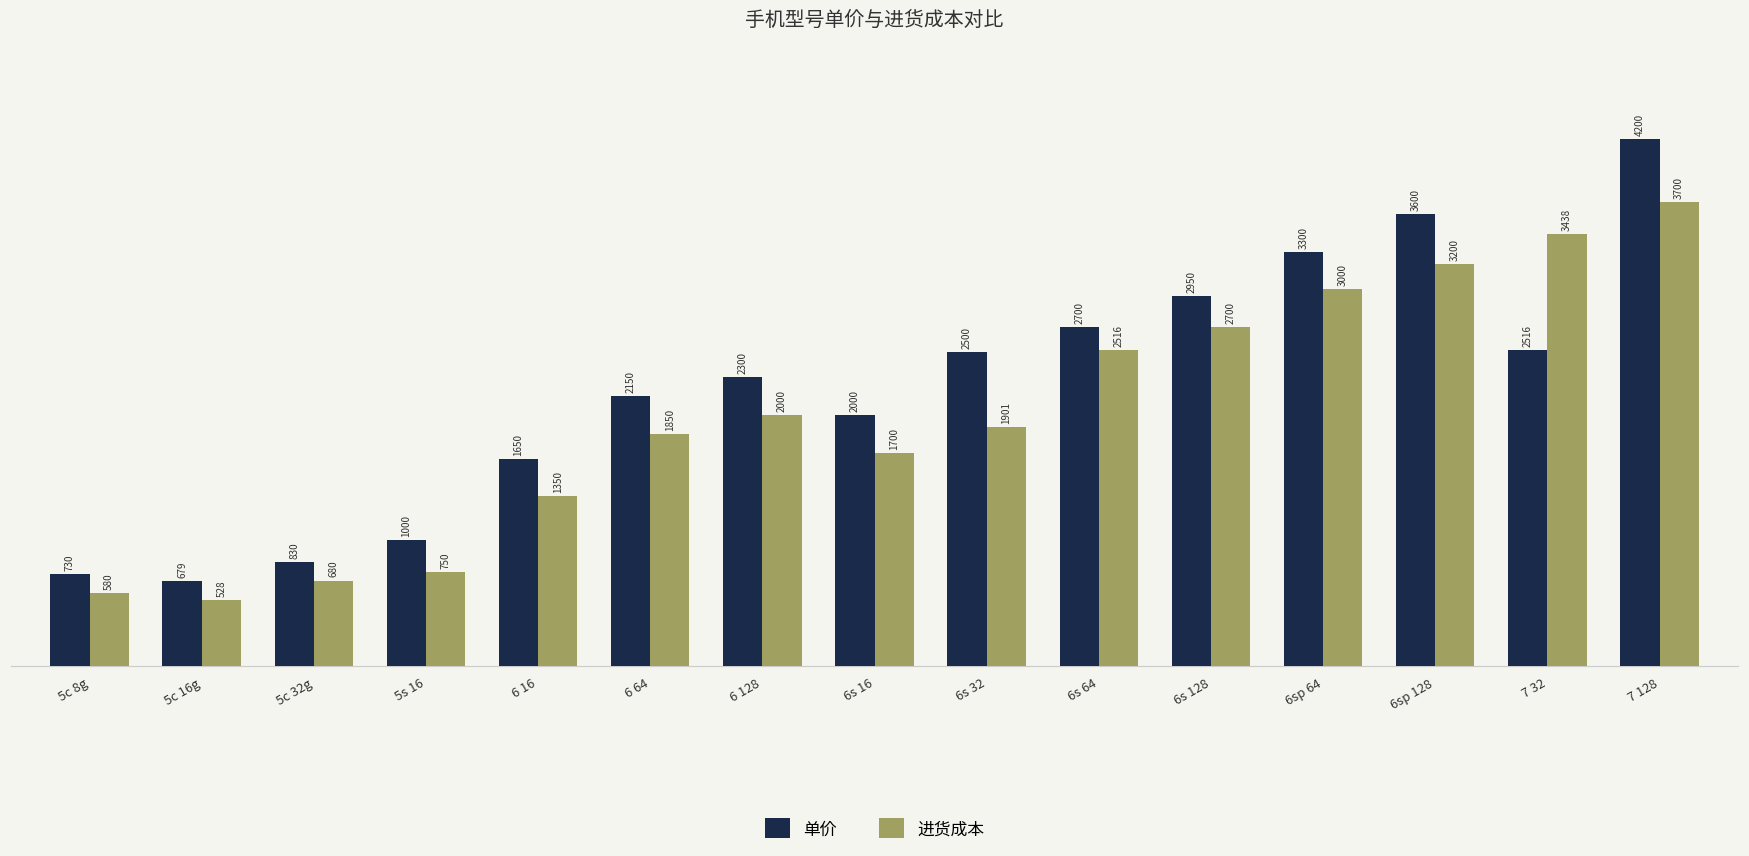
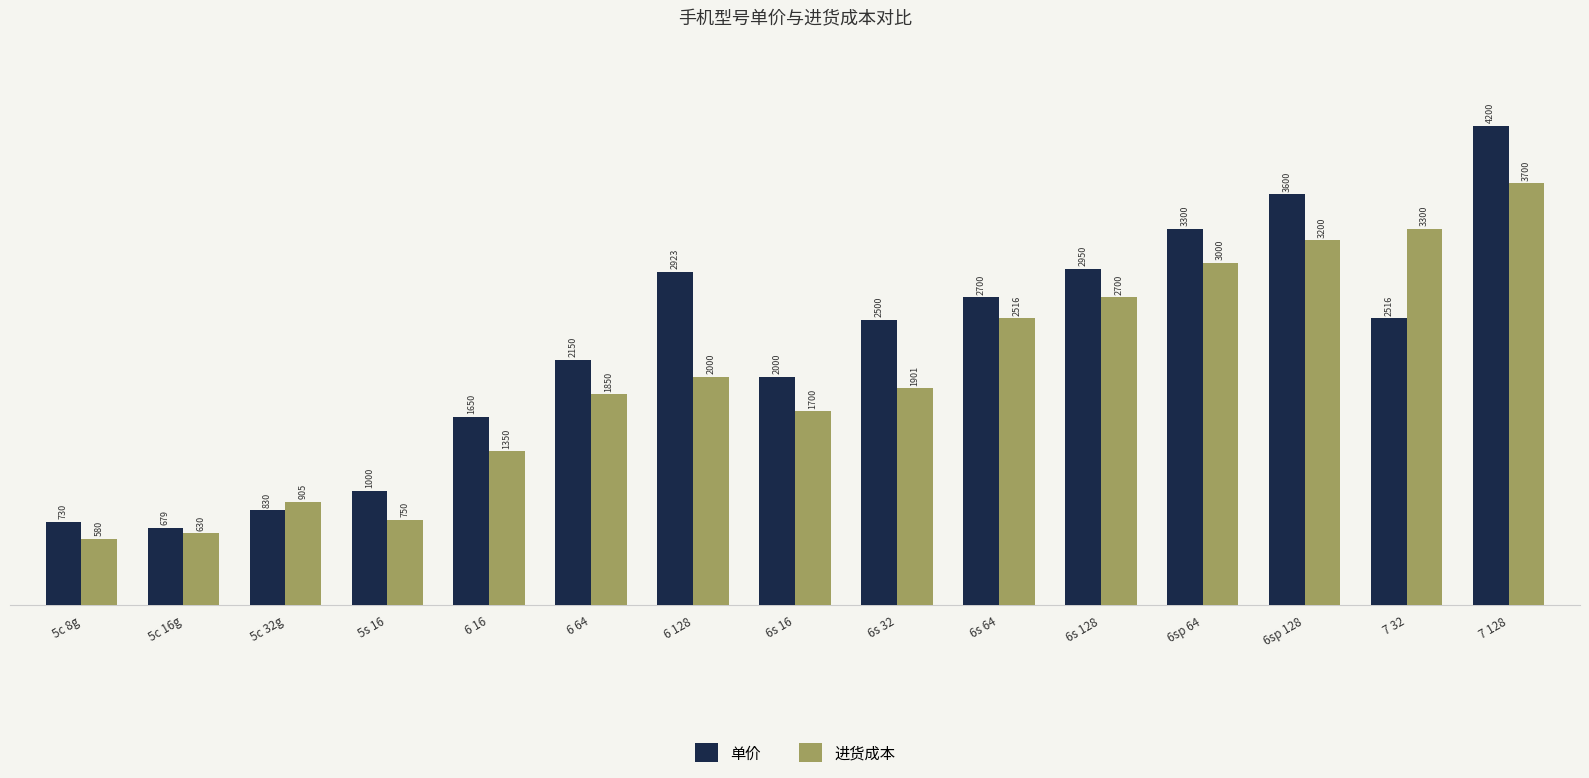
  {
    "单价": {
      "5c 8g": 730,
      "5c 16g": 679,
      "5c 32g": 830,
      "5s 16": 1000,
      "6 16": 1650,
      "6 64": 2150,
-     "6 128": 2300,
+     "6 128": 2923,
      "6s 16": 2000,
      "6s 32": 2500,
      "6s 64": 2700,
      "6s 128": 2950,
      "6sp 64": 3300,
      "6sp 128": 3600,
      "7 32": 2516,
      "7 128": 4200
    },
    "进货成本": {
      "5c 8g": 580,
-     "5c 16g": 528,
-     "5c 32g": 680,
+     "5c 16g": 630,
+     "5c 32g": 905,
      "5s 16": 750,
      "6 16": 1350,
      "6 64": 1850,
      "6 128": 2000,
      "6s 16": 1700,
      "6s 32": 1901,
      "6s 64": 2516,
      "6s 128": 2700,
      "6sp 64": 3000,
      "6sp 128": 3200,
-     "7 32": 3438,
+     "7 32": 3300,
      "7 128": 3700
    }
  }
